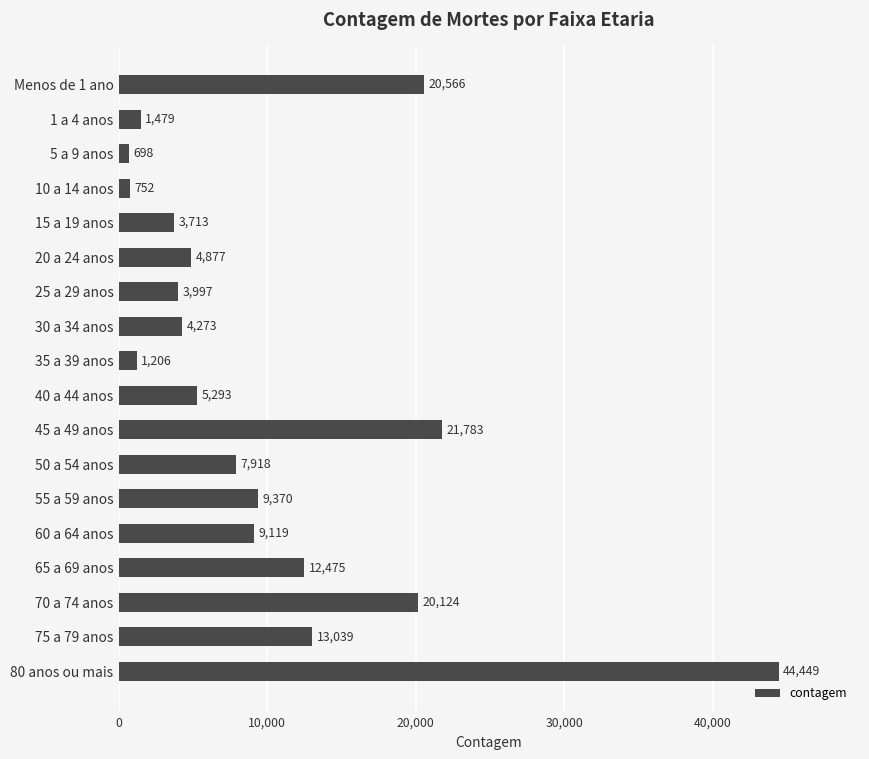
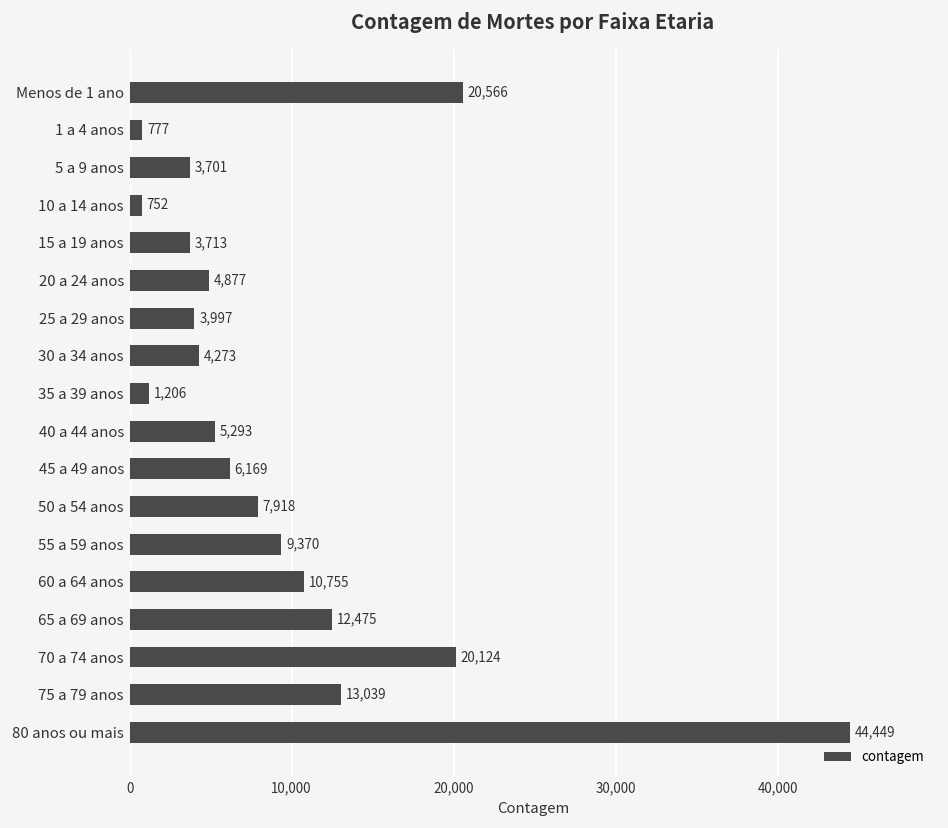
  {
    "Menos de 1 ano": "20,566",
-   "1 a 4 anos": "1,479",
-   "5 a 9 anos": "698",
+   "1 a 4 anos": "777",
+   "5 a 9 anos": "3,701",
    "10 a 14 anos": "752",
    "15 a 19 anos": "3,713",
    "20 a 24 anos": "4,877",
    "25 a 29 anos": "3,997",
    "30 a 34 anos": "4,273",
    "35 a 39 anos": "1,206",
    "40 a 44 anos": "5,293",
-   "45 a 49 anos": "21,783",
+   "45 a 49 anos": "6,169",
    "50 a 54 anos": "7,918",
    "55 a 59 anos": "9,370",
-   "60 a 64 anos": "9,119",
+   "60 a 64 anos": "10,755",
    "65 a 69 anos": "12,475",
    "70 a 74 anos": "20,124",
    "75 a 79 anos": "13,039",
    "80 anos ou mais": "44,449"
  }
